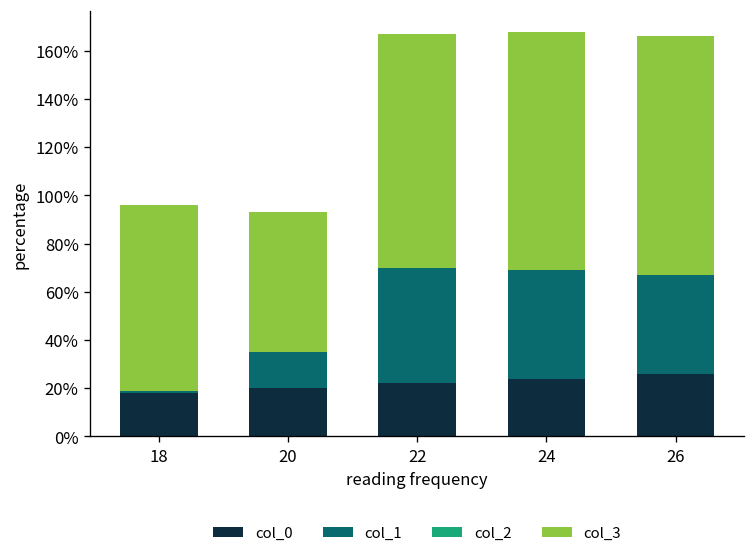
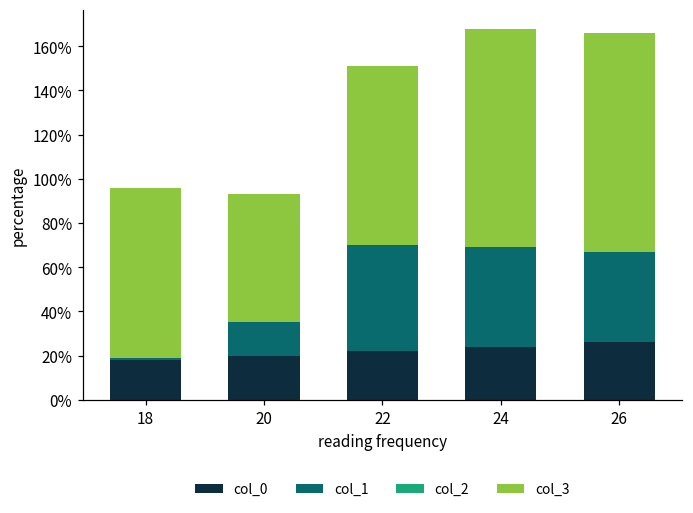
  {
    "col_0": {
      "18": "18%",
      "20": "20%",
      "22": "22%",
      "24": "24%",
      "26": "26%"
    },
    "col_2": {
      "18": "0%"
    },
    "col_3": {
      "18": "77%",
      "20": "58%",
-     "22": "97%",
+     "22": "81%",
      "24": "99%",
      "26": "99%"
    }
  }
